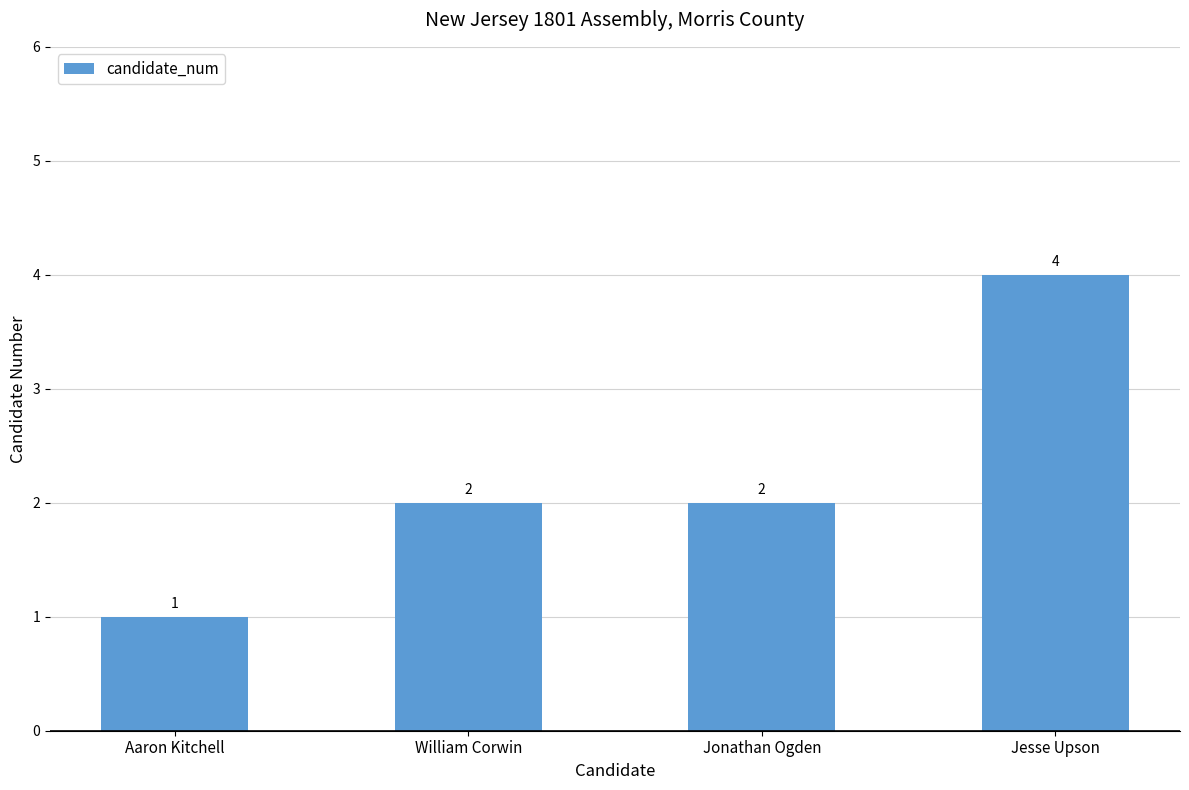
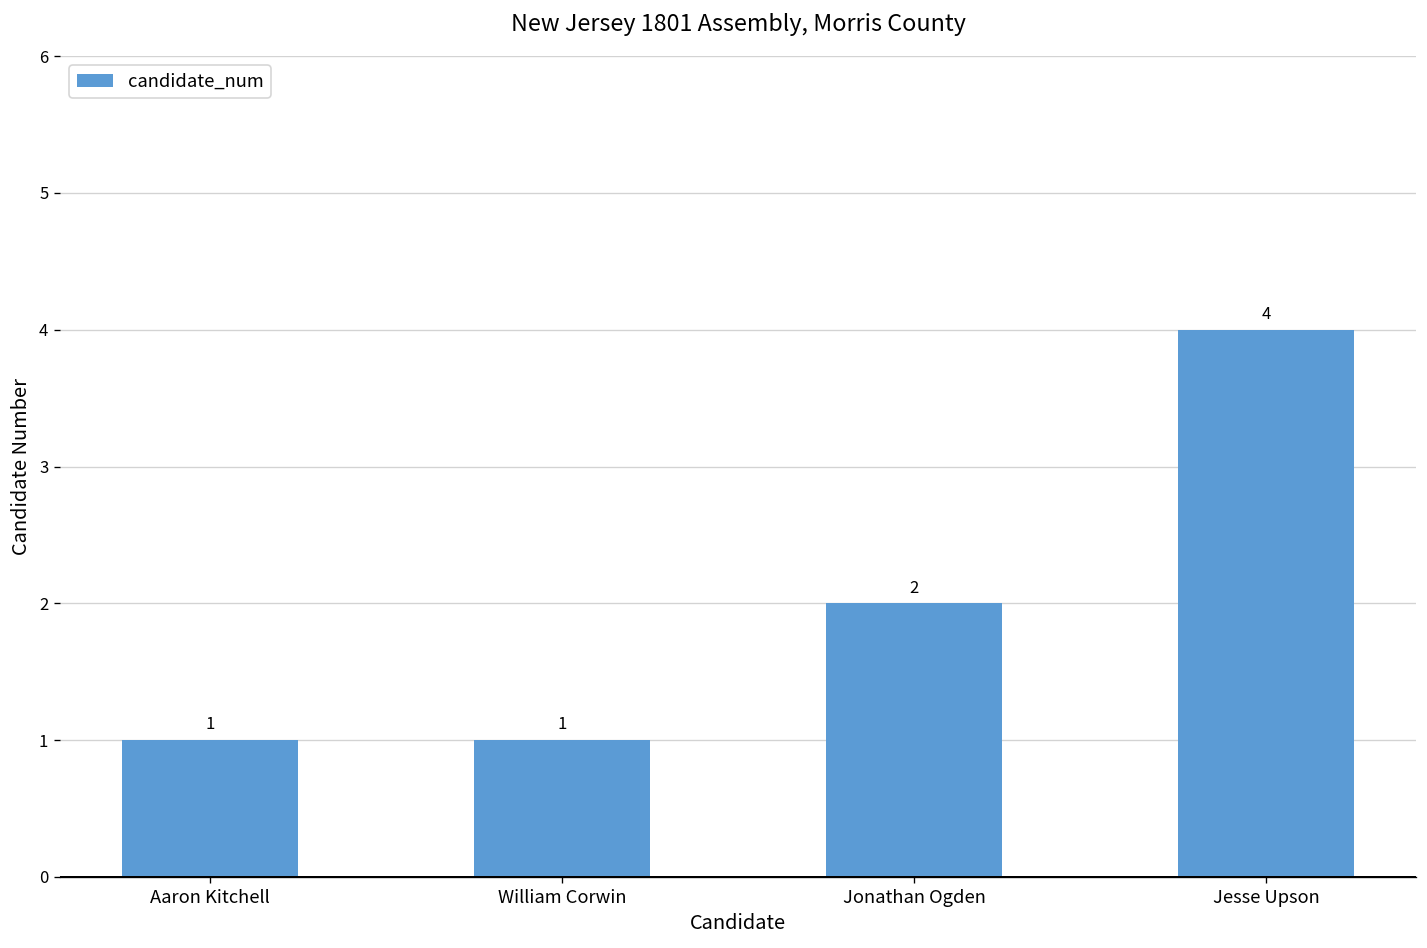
  {
    "Aaron Kitchell": 1,
-   "William Corwin": 2,
+   "William Corwin": 1,
    "Jonathan Ogden": 2,
    "Jesse Upson": 4
  }
